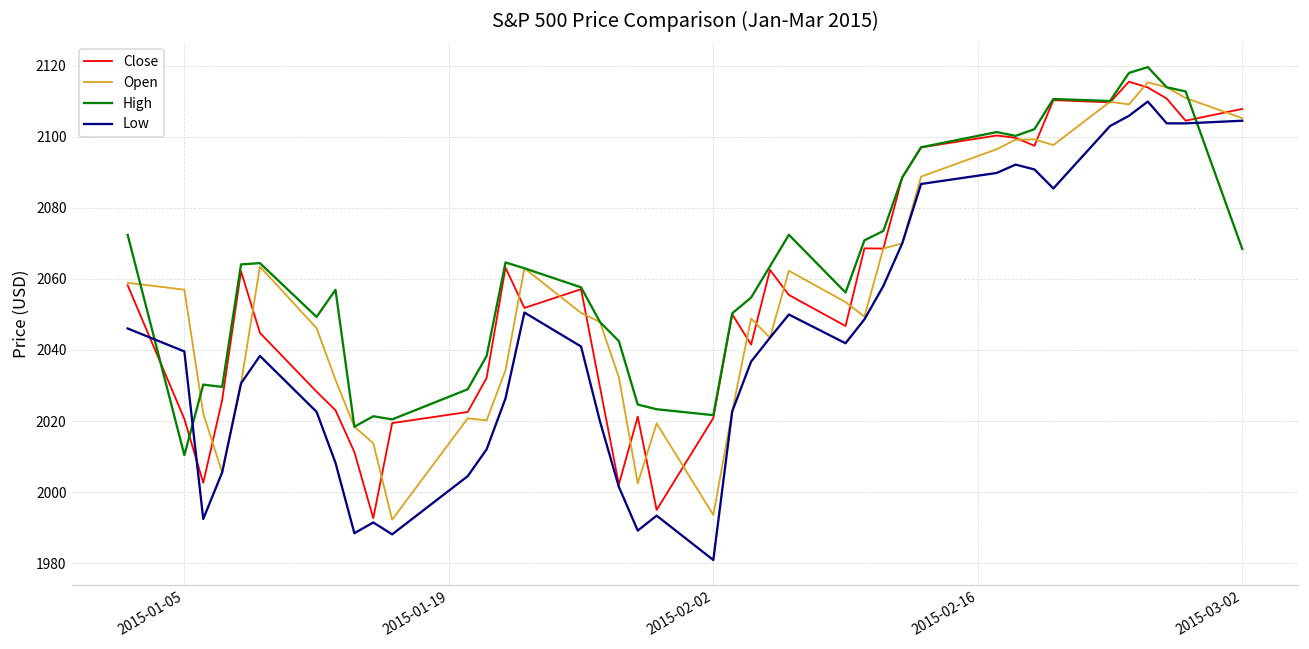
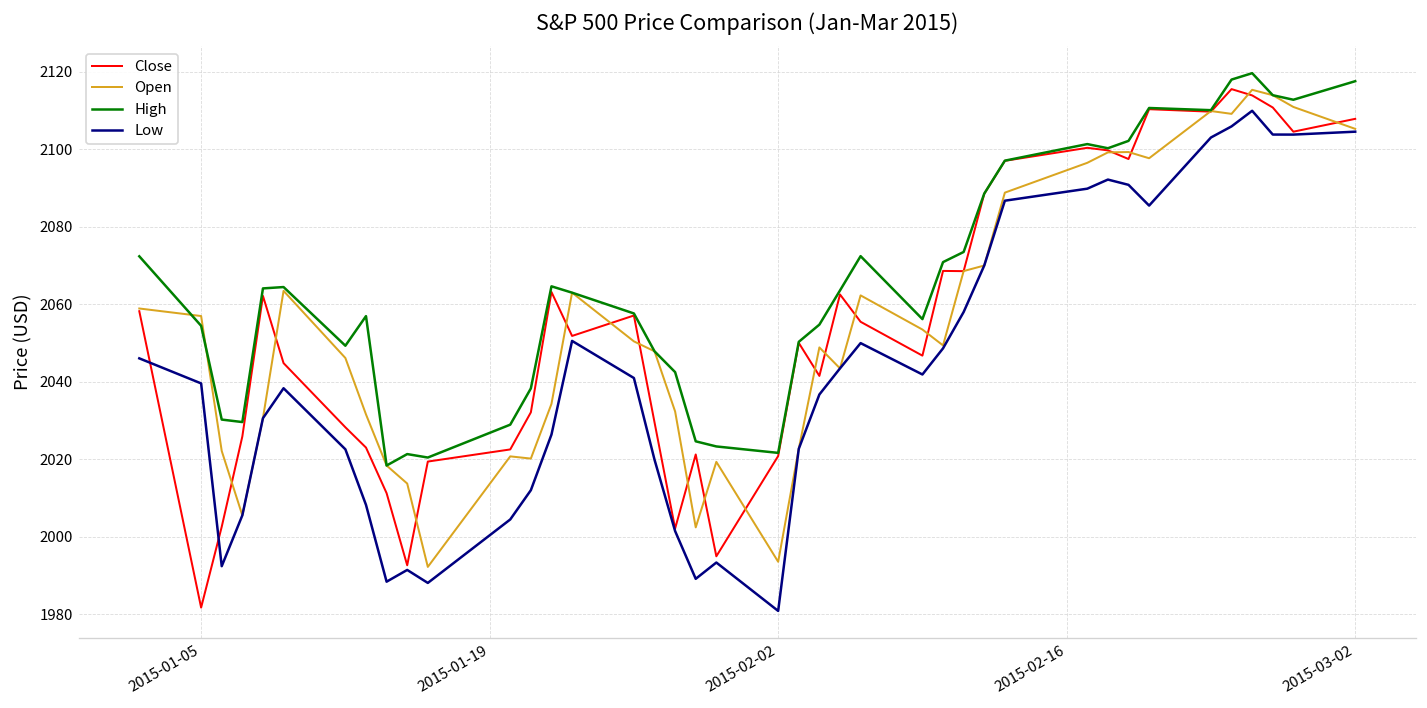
  {
    "Close": {
-     "2015-01-05": 2021,
+     "2015-01-05": 1982,
      "2015-02-02": 2021,
      "2015-03-02": 2108
    },
    "Open": {
      "2015-01-05": 2057,
      "2015-02-02": 1994
    },
    "High": {
-     "2015-01-05": 2010,
+     "2015-01-05": 2054,
      "2015-02-02": 2022,
-     "2015-03-02": 2068
+     "2015-03-02": 2118
    },
    "Low": {
      "2015-01-05": 2040,
      "2015-02-02": 1981
    }
  }
